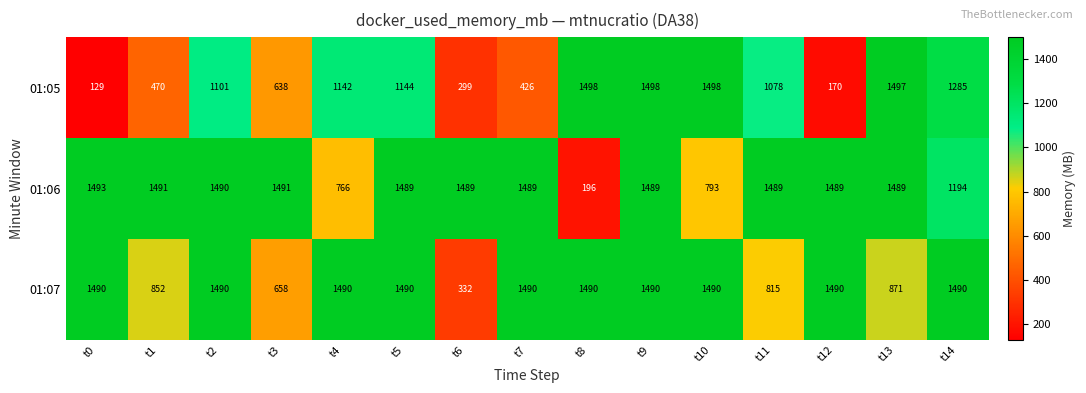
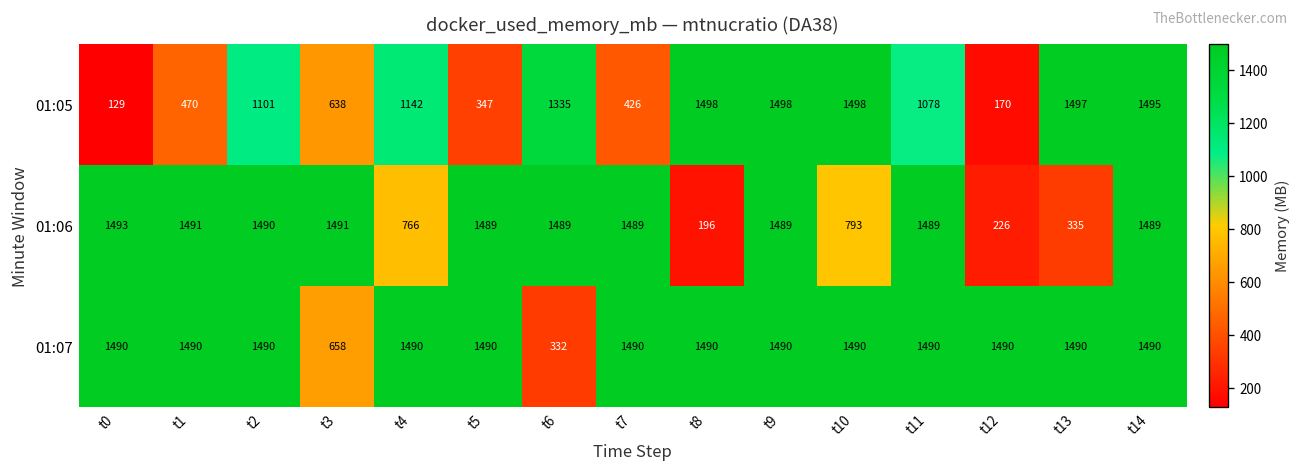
  {
    "01:05": {
      "t0": 129,
      "t1": 470,
      "t2": 1101,
      "t3": 638,
      "t4": 1142,
-     "t5": 1144,
-     "t6": 299,
+     "t5": 347,
+     "t6": 1335,
      "t7": 426,
      "t8": 1498,
      "t9": 1498,
      "t10": 1498,
      "t11": 1078,
      "t12": 170,
      "t13": 1497,
-     "t14": 1285
+     "t14": 1495
    },
    "01:06": {
      "t0": 1493,
      "t1": 1491,
      "t2": 1490,
      "t3": 1491,
      "t4": 766,
      "t5": 1489,
      "t6": 1489,
      "t7": 1489,
      "t8": 196,
      "t9": 1489,
      "t10": 793,
      "t11": 1489,
-     "t12": 1489,
-     "t13": 1489,
-     "t14": 1194
+     "t12": 226,
+     "t13": 335,
+     "t14": 1489
    },
    "01:07": {
      "t0": 1490,
-     "t1": 852,
+     "t1": 1490,
      "t2": 1490,
      "t3": 658,
      "t4": 1490,
      "t5": 1490,
      "t6": 332,
      "t7": 1490,
      "t8": 1490,
      "t9": 1490,
      "t10": 1490,
-     "t11": 815,
+     "t11": 1490,
      "t12": 1490,
-     "t13": 871,
+     "t13": 1490,
      "t14": 1490
    }
  }
